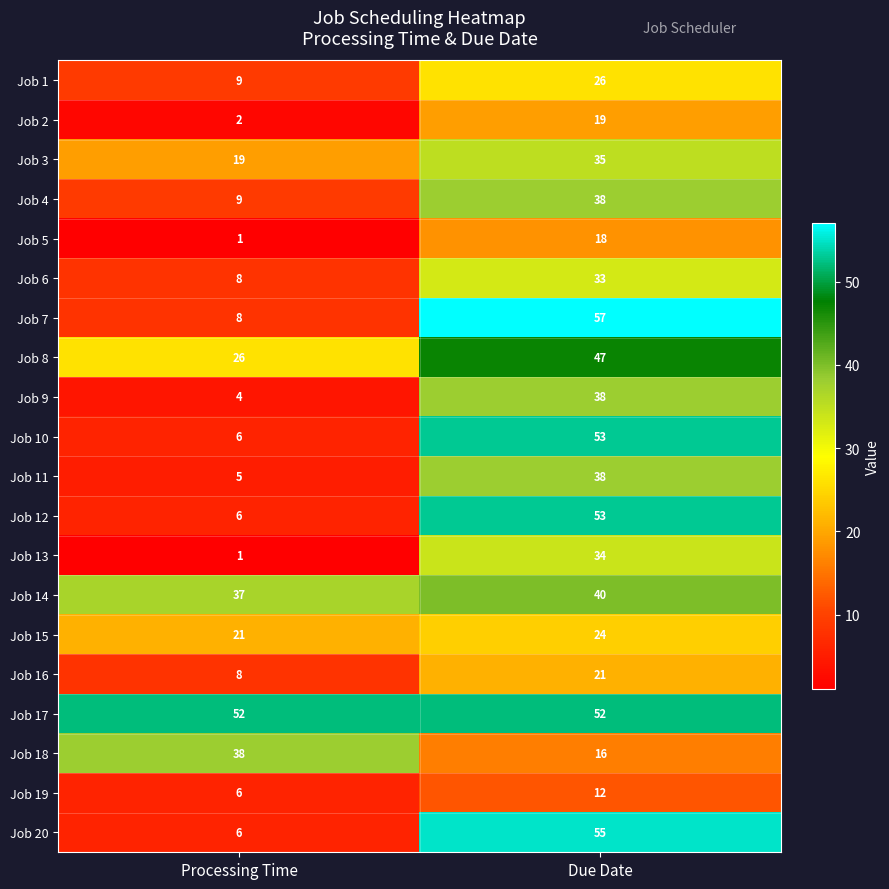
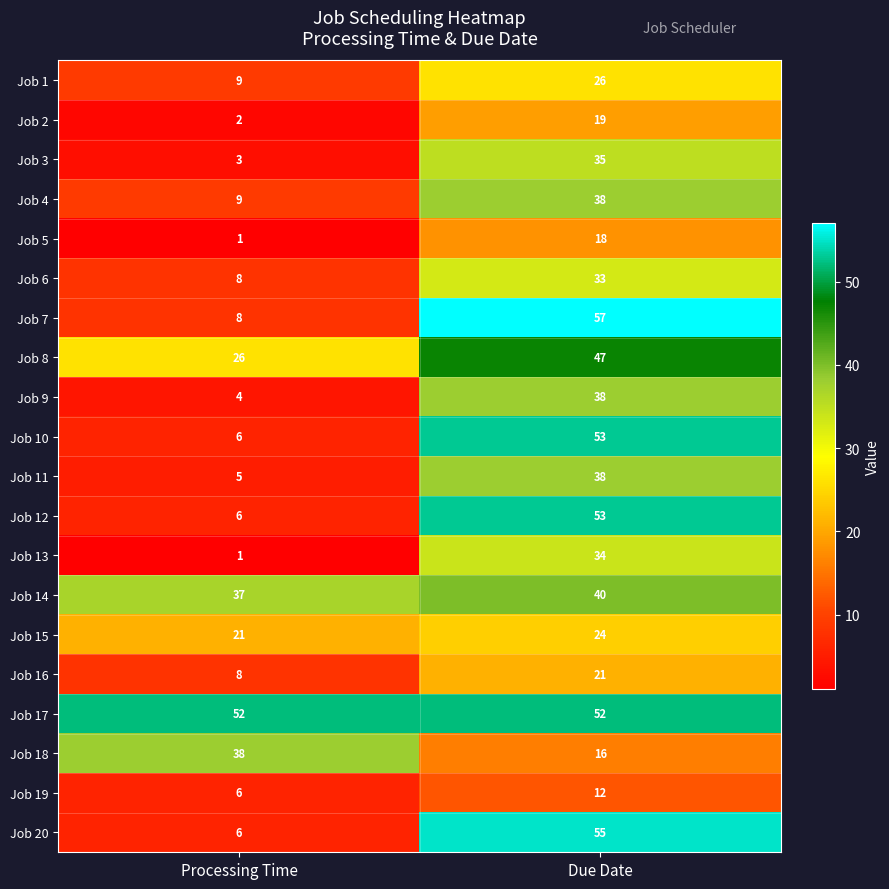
  {
    "Job 1": {
      "Processing Time": 9,
      "Due Date": 26
    },
    "Job 2": {
      "Processing Time": 2,
      "Due Date": 19
    },
    "Job 3": {
-     "Processing Time": 19,
+     "Processing Time": 3,
      "Due Date": 35
    },
    "Job 4": {
      "Processing Time": 9,
      "Due Date": 38
    },
    "Job 5": {
      "Processing Time": 1,
      "Due Date": 18
    },
    "Job 6": {
      "Processing Time": 8,
      "Due Date": 33
    },
    "Job 7": {
      "Processing Time": 8,
      "Due Date": 57
    },
    "Job 8": {
      "Processing Time": 26,
      "Due Date": 47
    },
    "Job 9": {
      "Processing Time": 4,
      "Due Date": 38
    },
    "Job 10": {
      "Processing Time": 6,
      "Due Date": 53
    },
    "Job 11": {
      "Processing Time": 5,
      "Due Date": 38
    },
    "Job 12": {
      "Processing Time": 6,
      "Due Date": 53
    },
    "Job 13": {
      "Processing Time": 1,
      "Due Date": 34
    },
    "Job 14": {
      "Processing Time": 37,
      "Due Date": 40
    },
    "Job 15": {
      "Processing Time": 21,
      "Due Date": 24
    },
    "Job 16": {
      "Processing Time": 8,
      "Due Date": 21
    },
    "Job 17": {
      "Processing Time": 52,
      "Due Date": 52
    },
    "Job 18": {
      "Processing Time": 38,
      "Due Date": 16
    },
    "Job 19": {
      "Processing Time": 6,
      "Due Date": 12
    },
    "Job 20": {
      "Processing Time": 6,
      "Due Date": 55
    }
  }
